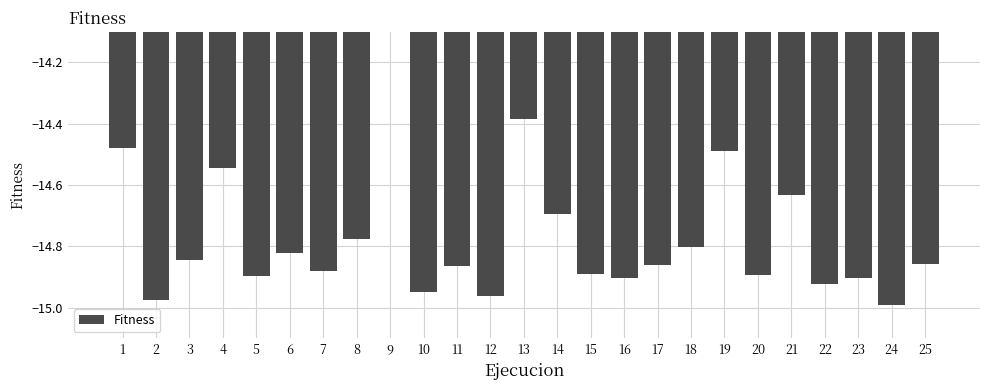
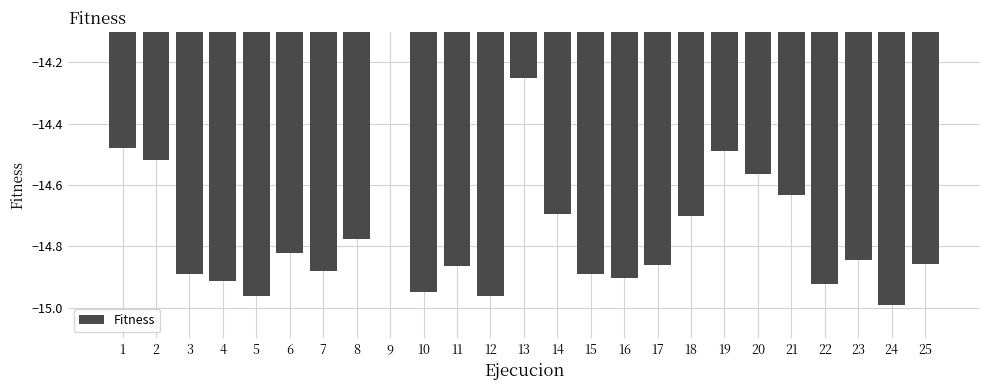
  {
    "1": -14.48,
-   "2": -14.97,
-   "3": -14.84,
-   "4": -14.54,
-   "5": -14.90,
+   "2": -14.52,
+   "3": -14.89,
+   "4": -14.91,
+   "5": -14.96,
    "6": -14.82,
    "7": -14.88,
    "8": -14.78,
    "10": -14.95,
    "11": -14.87,
    "12": -14.96,
-   "13": -14.38,
+   "13": -14.25,
    "14": -14.69,
    "15": -14.89,
    "16": -14.90,
    "17": -14.86,
-   "18": -14.80,
+   "18": -14.70,
    "19": -14.49,
-   "20": -14.89,
+   "20": -14.56,
    "21": -14.63,
    "22": -14.92,
-   "23": -14.90,
+   "23": -14.85,
    "24": -14.99,
    "25": -14.86
  }
